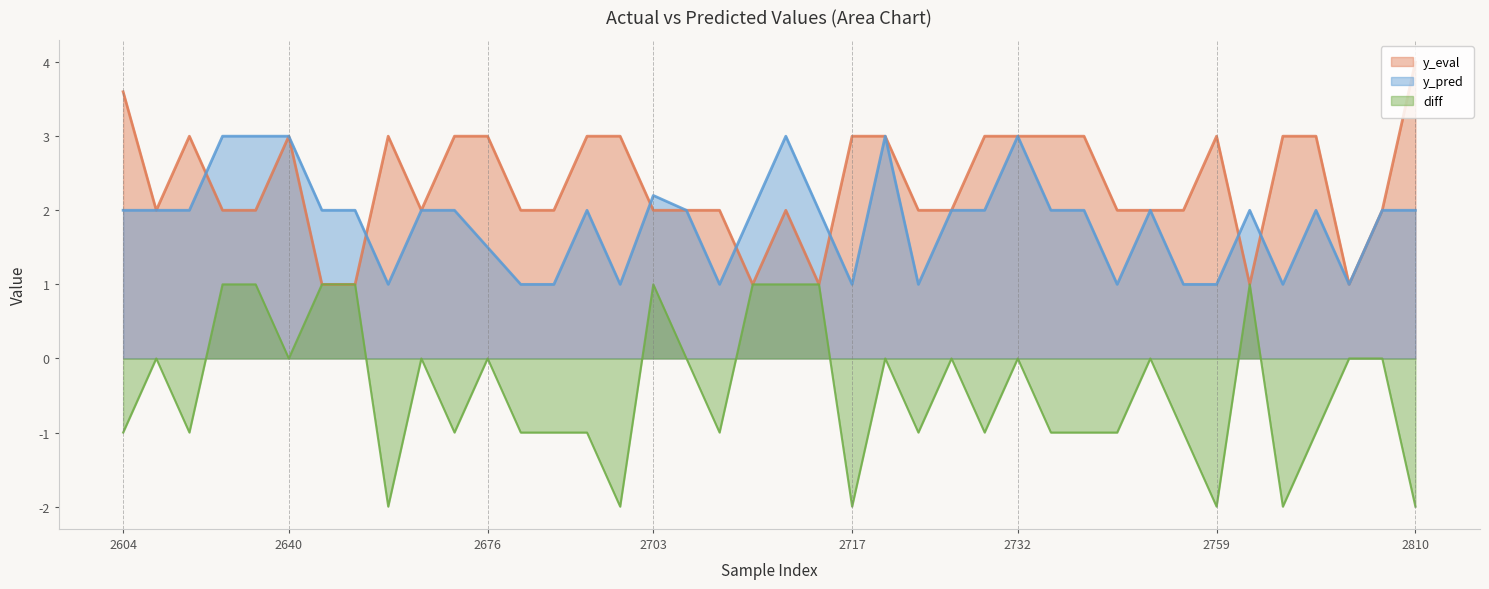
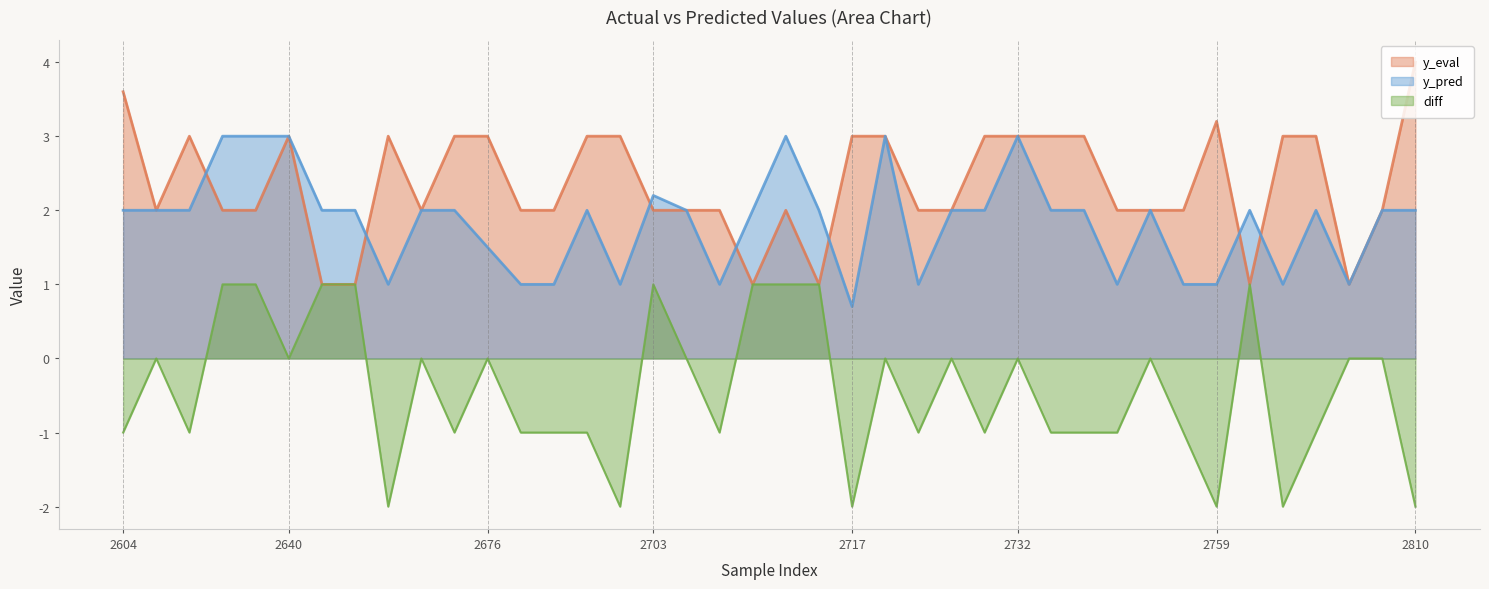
  {
    "y_eval": {
      "2604": 3.6,
      "2676": 3.0,
      "2703": 2.0,
      "2717": 3.0,
-     "2759": 3.0
+     "2759": 3.2
    },
    "y_pred": {
      "2604": 2.0,
      "2676": 1.5,
      "2703": 2.2,
-     "2717": 1.0,
+     "2717": 0.7,
      "2759": 1.0,
      "2810": 2.0
    }
  }
